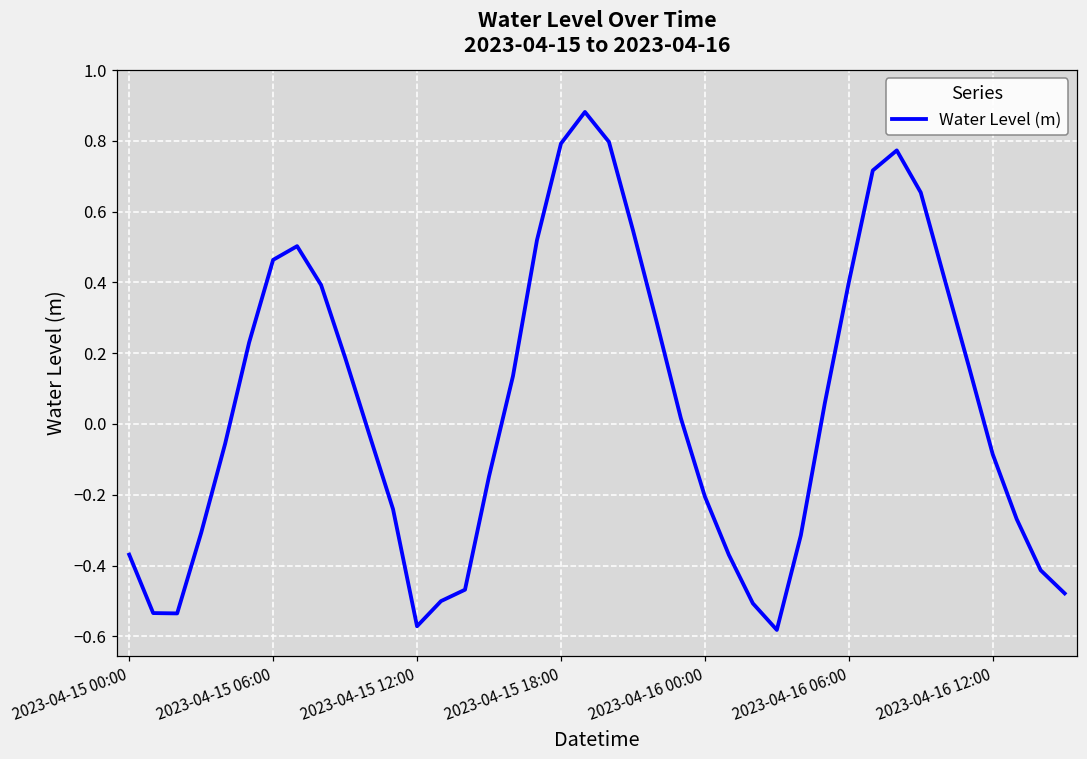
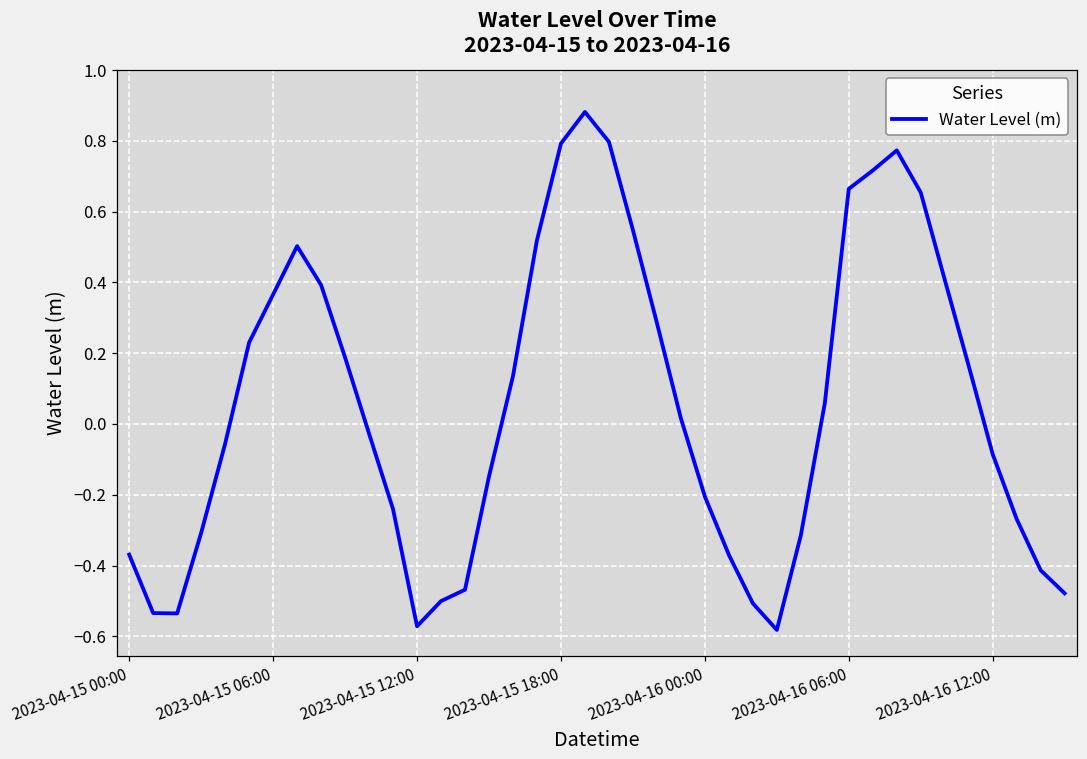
  {
    "2023-04-15 00:00": -0.37,
-   "2023-04-15 06:00": 0.46,
+   "2023-04-15 06:00": 0.37,
    "2023-04-15 12:00": -0.57,
    "2023-04-15 18:00": 0.79,
    "2023-04-16 00:00": -0.20,
-   "2023-04-16 06:00": 0.40,
+   "2023-04-16 06:00": 0.66,
    "2023-04-16 12:00": -0.09
  }
